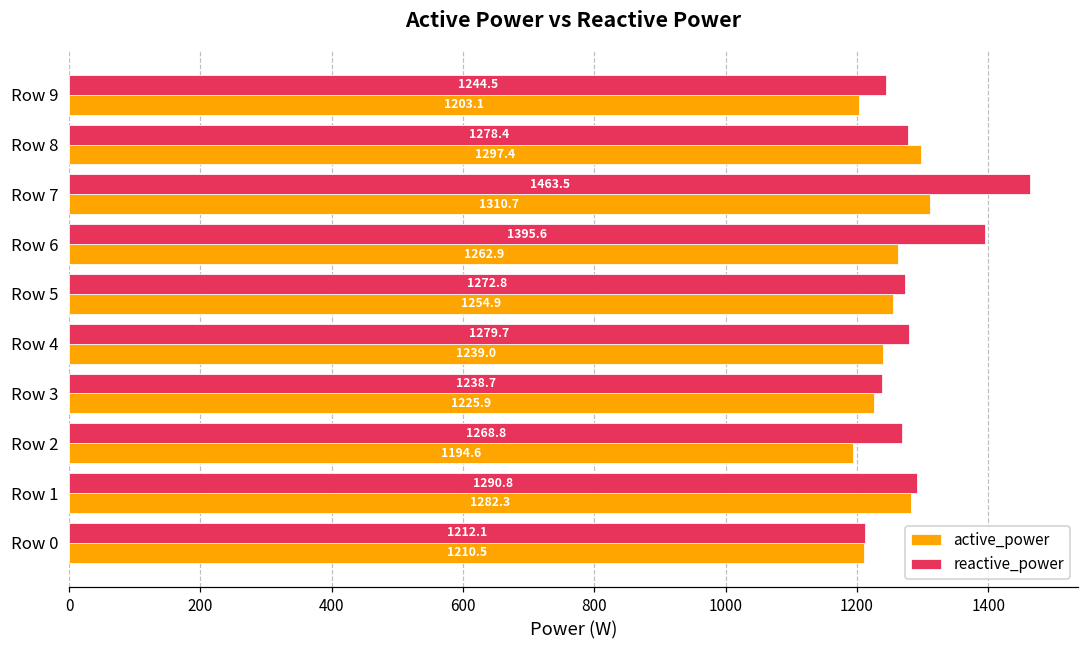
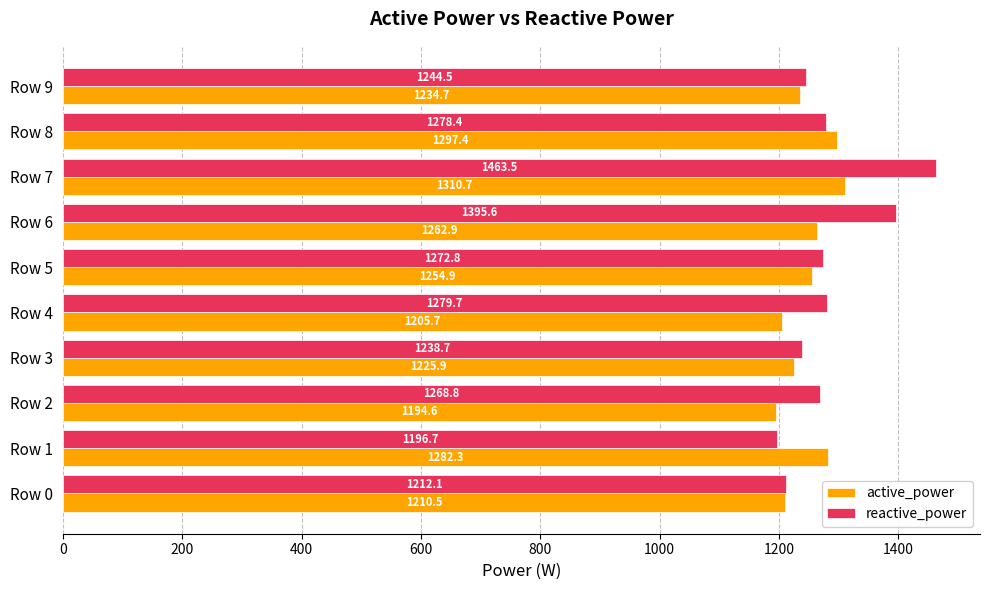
  {
    "active_power": {
-     "Row 9": 1203.1,
+     "Row 9": 1234.7,
      "Row 8": 1297.4,
      "Row 7": 1310.7,
      "Row 6": 1262.9,
      "Row 5": 1254.9,
-     "Row 4": 1239.0,
+     "Row 4": 1205.7,
      "Row 3": 1225.9,
      "Row 2": 1194.6,
      "Row 1": 1282.3,
      "Row 0": 1210.5
    },
    "reactive_power": {
      "Row 9": 1244.5,
      "Row 8": 1278.4,
      "Row 7": 1463.5,
      "Row 6": 1395.6,
      "Row 5": 1272.8,
      "Row 4": 1279.7,
      "Row 3": 1238.7,
      "Row 2": 1268.8,
-     "Row 1": 1290.8,
+     "Row 1": 1196.7,
      "Row 0": 1212.1
    }
  }
